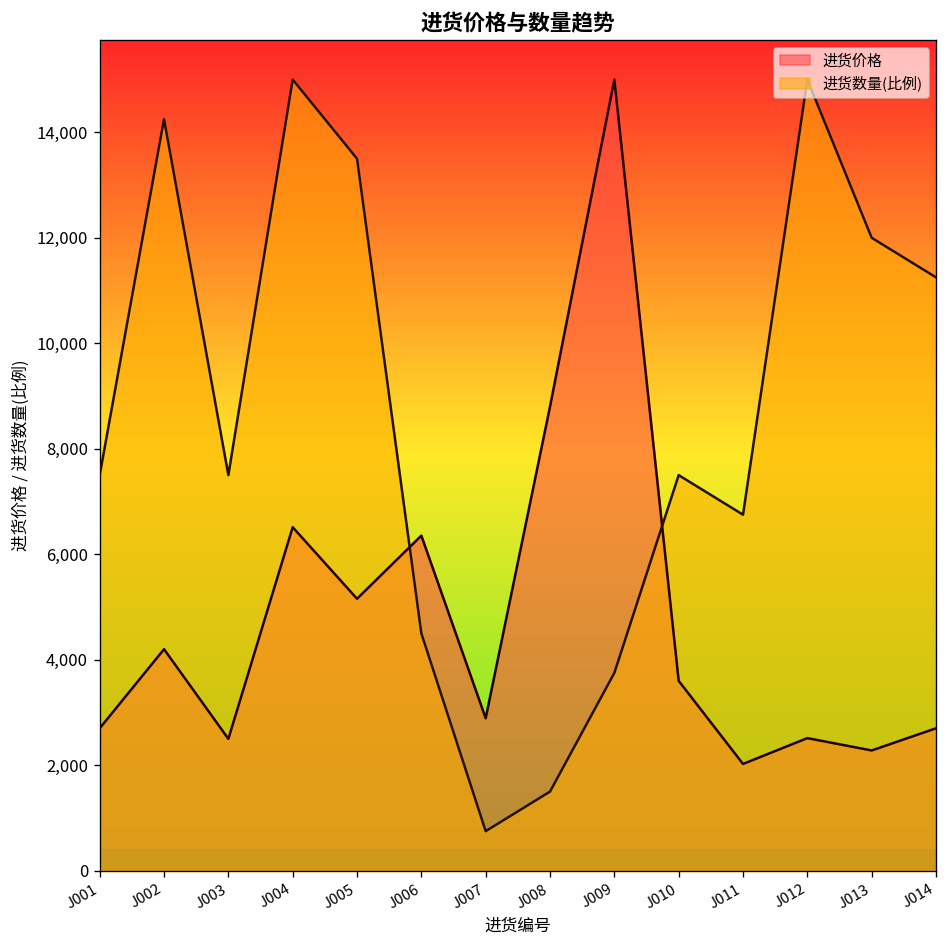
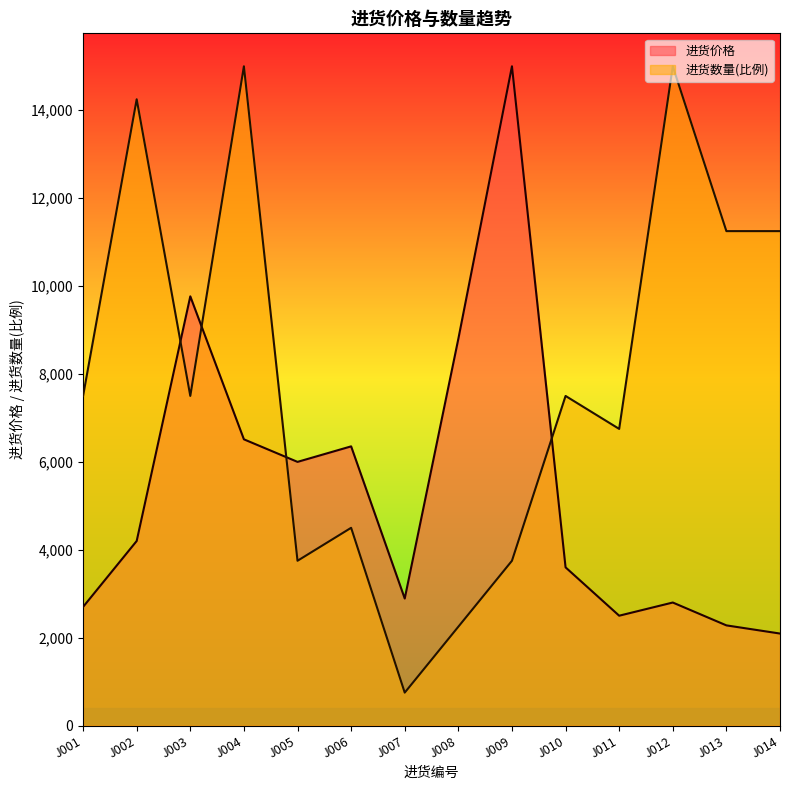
  {
    "进货价格": {
      "J001": "2,700",
      "J002": "4,200",
-     "J003": "2,500",
+     "J003": "9,800",
      "J004": "6,500",
-     "J005": "5,200",
+     "J005": "6,000",
      "J006": "6,400",
      "J007": "2,900",
      "J008": "8,800",
      "J009": "15,000",
      "J010": "3,600",
-     "J011": "2,000",
-     "J012": "2,500",
+     "J011": "2,500",
+     "J012": "2,800",
      "J013": "2,300",
-     "J014": "2,700"
+     "J014": "2,100"
    },
    "进货数量(比例)": {
      "J001": "7,500",
      "J002": "14,300",
      "J003": "7,500",
      "J004": "15,000",
-     "J005": "13,500",
+     "J005": "3,800",
      "J006": "4,500",
      "J007": "800",
-     "J008": "1,500",
+     "J008": "2,300",
      "J009": "3,800",
      "J010": "7,500",
      "J011": "6,800",
-     "J013": "12,000",
+     "J013": "11,300",
      "J014": "11,300"
    }
  }
